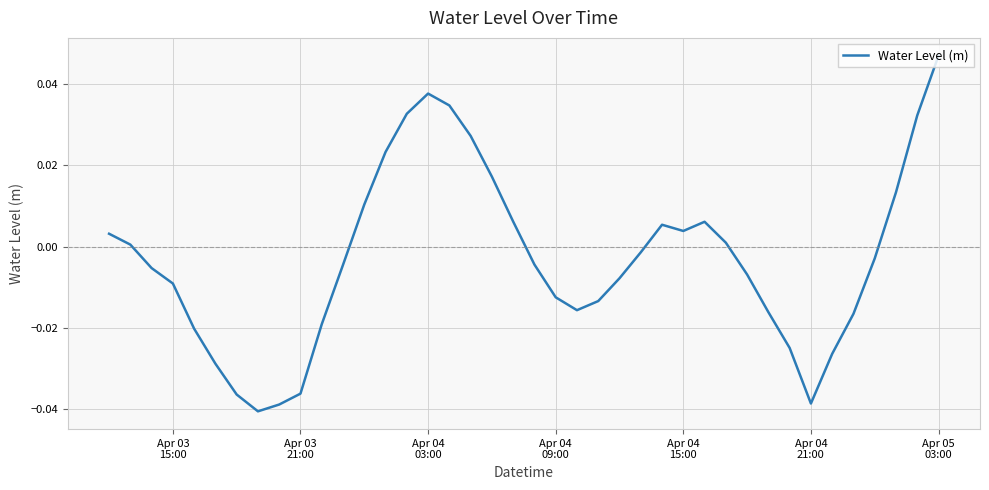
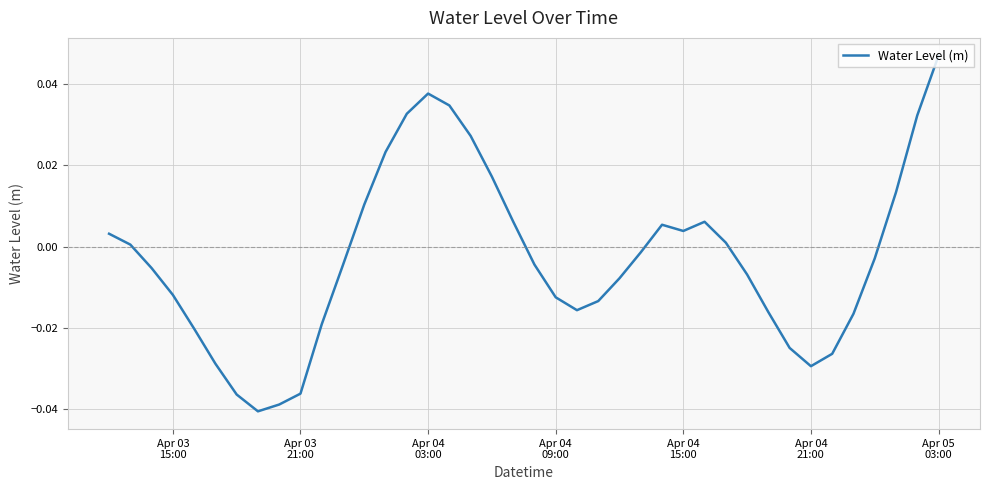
  {
-   "Apr 03 15:00": -0.009,
+   "Apr 03 15:00": -0.012,
    "Apr 03 21:00": -0.036,
    "Apr 04 03:00": 0.038,
    "Apr 04 09:00": -0.012,
    "Apr 04 15:00": 0.004,
-   "Apr 04 21:00": -0.039
+   "Apr 04 21:00": -0.029
  }
